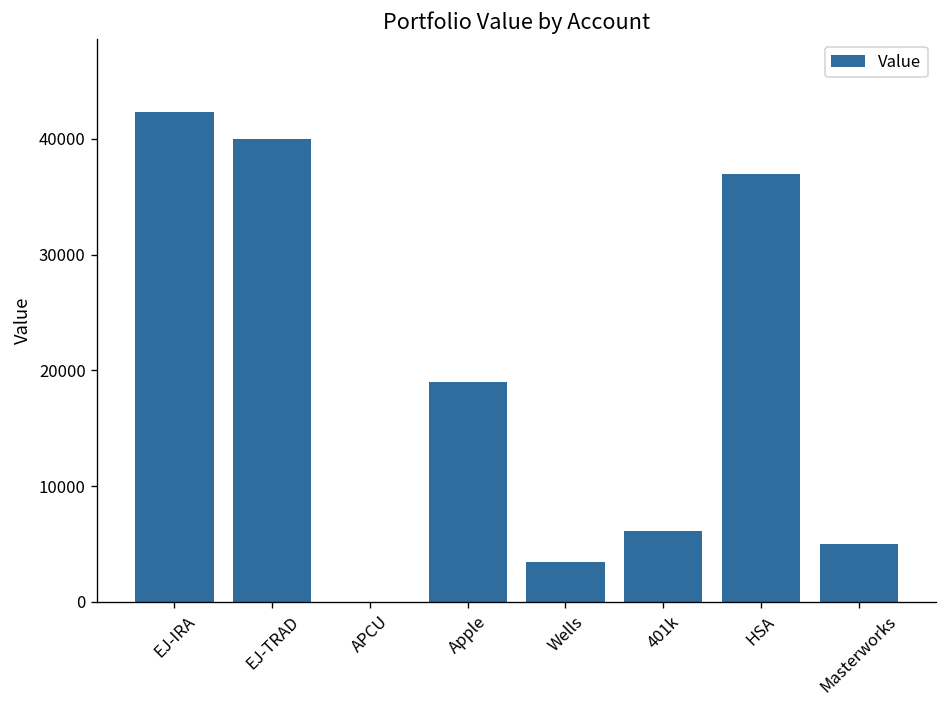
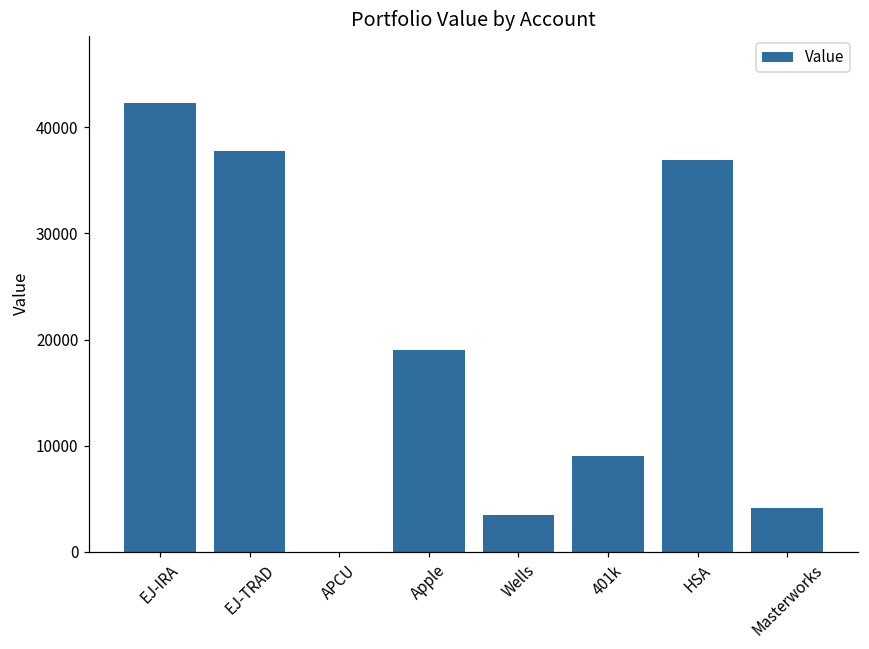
  {
    "EJ-IRA": 42000,
-   "EJ-TRAD": 40000,
+   "EJ-TRAD": 38000,
    "APCU": 0,
    "Apple": 19000,
    "Wells": 3000,
-   "401k": 6000,
+   "401k": 9000,
    "HSA": 37000,
-   "Masterworks": 5000
+   "Masterworks": 4000
  }
